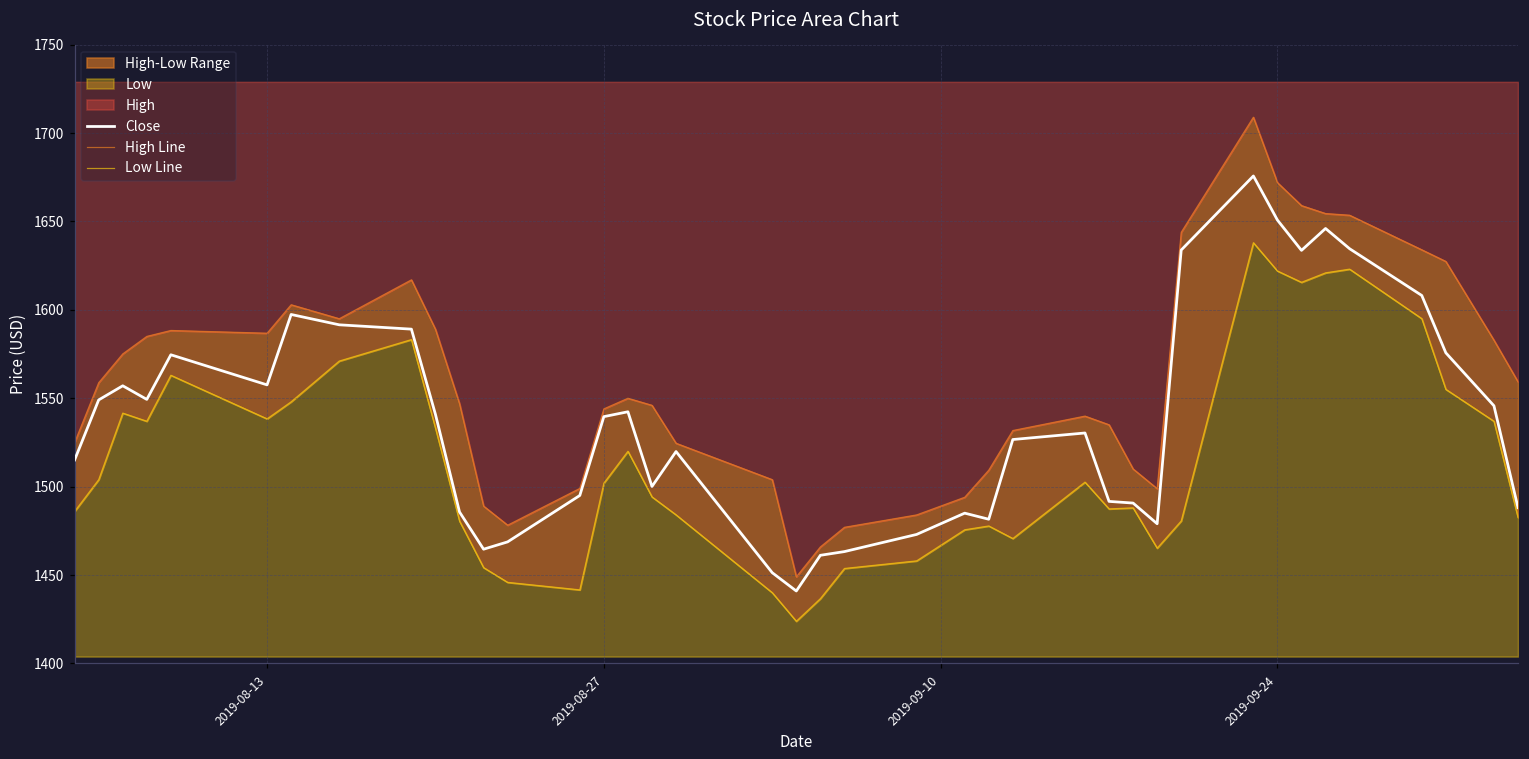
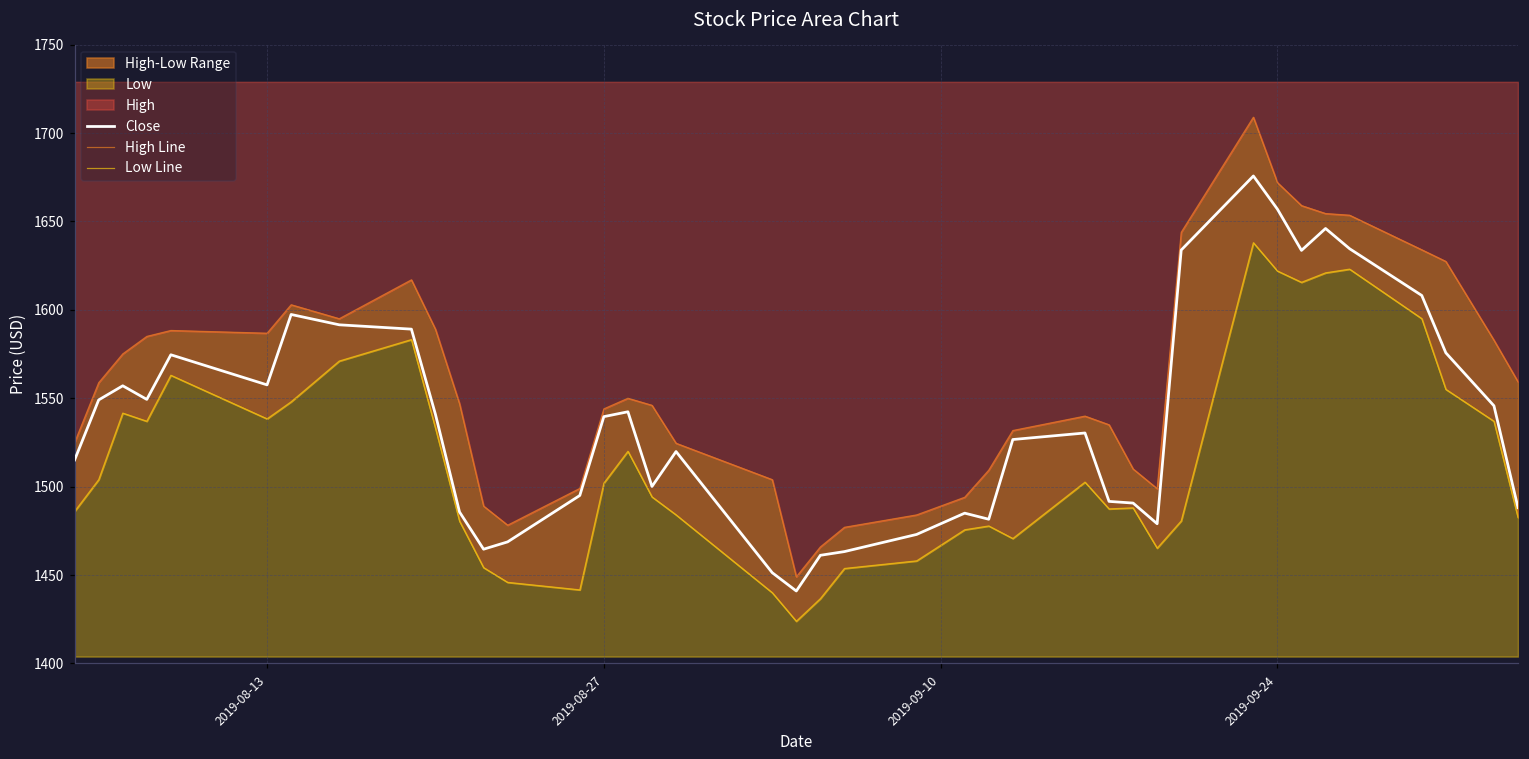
  {
    "Close": {
      "2019-08-13": 1558,
      "2019-08-27": 1540,
-     "2019-09-24": 1651
+     "2019-09-24": 1657
    }
  }
